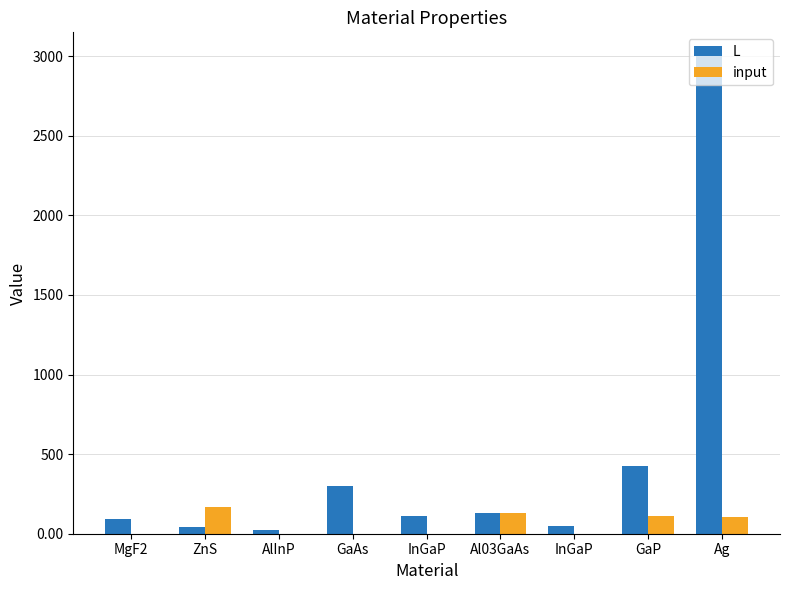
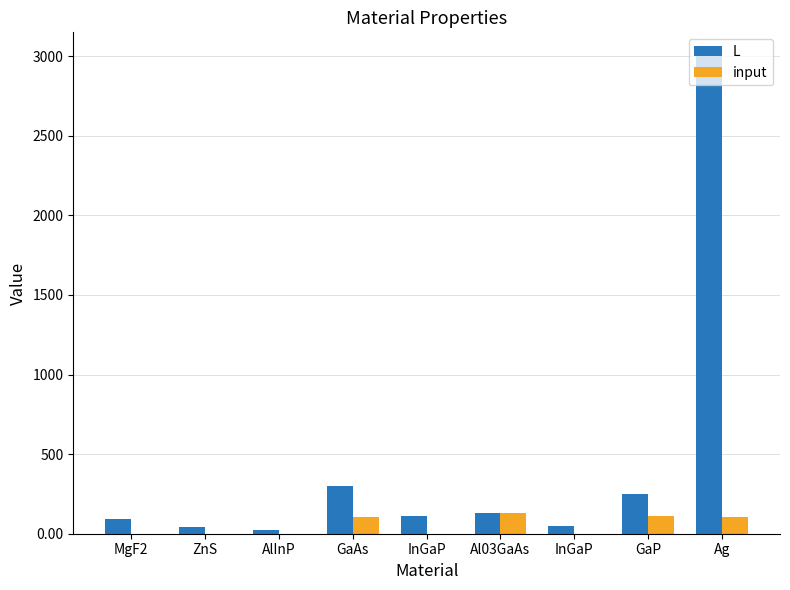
  {
    "L": {
      "MgF2": 90,
      "ZnS": 40,
      "AlInP": 30,
      "GaAs": 300,
      "Al03GaAs": 130,
-     "GaP": 430
+     "GaP": 250
    },
    "input": {
      "MgF2": 0,
-     "ZnS": 160,
+     "ZnS": 0,
      "AlInP": 0,
-     "GaAs": 0,
+     "GaAs": 100,
      "Al03GaAs": 130,
      "GaP": 110,
      "Ag": 100
    }
  }
